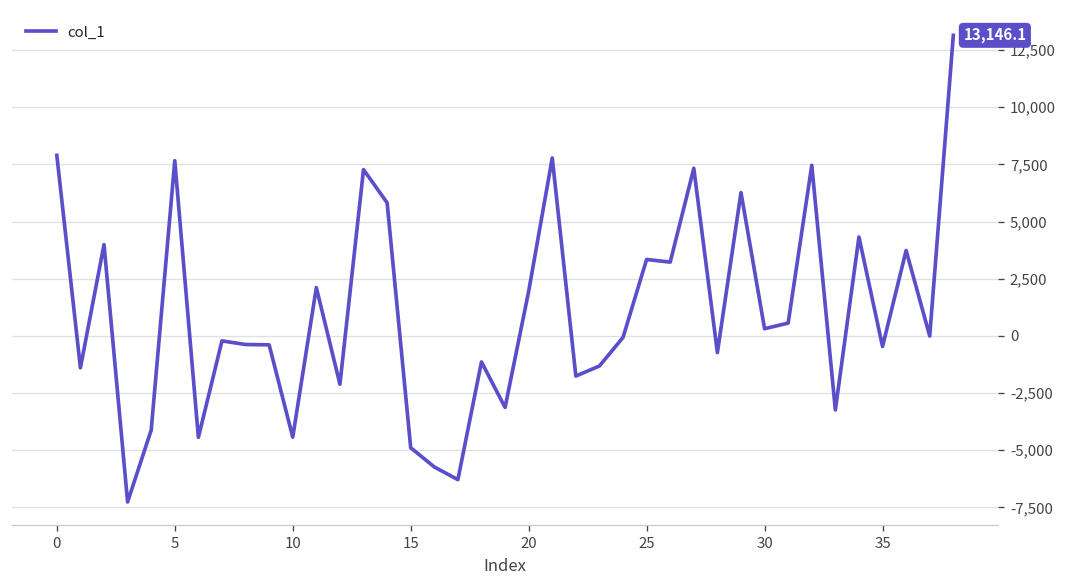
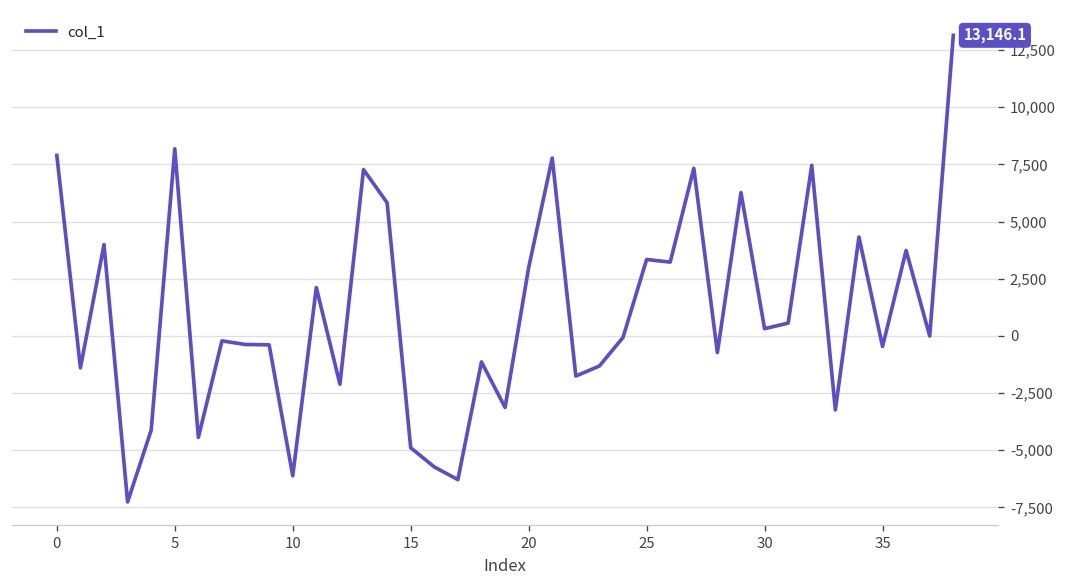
  {
    "0": "7,900",
-   "5": "7,700",
-   "10": "-4,400",
+   "5": "8,200",
+   "10": "-6,100",
    "15": "-4,900",
-   "20": "1,900",
+   "20": "3,000",
    "25": "3,300",
    "30": "300",
    "35": "-500"
  }
